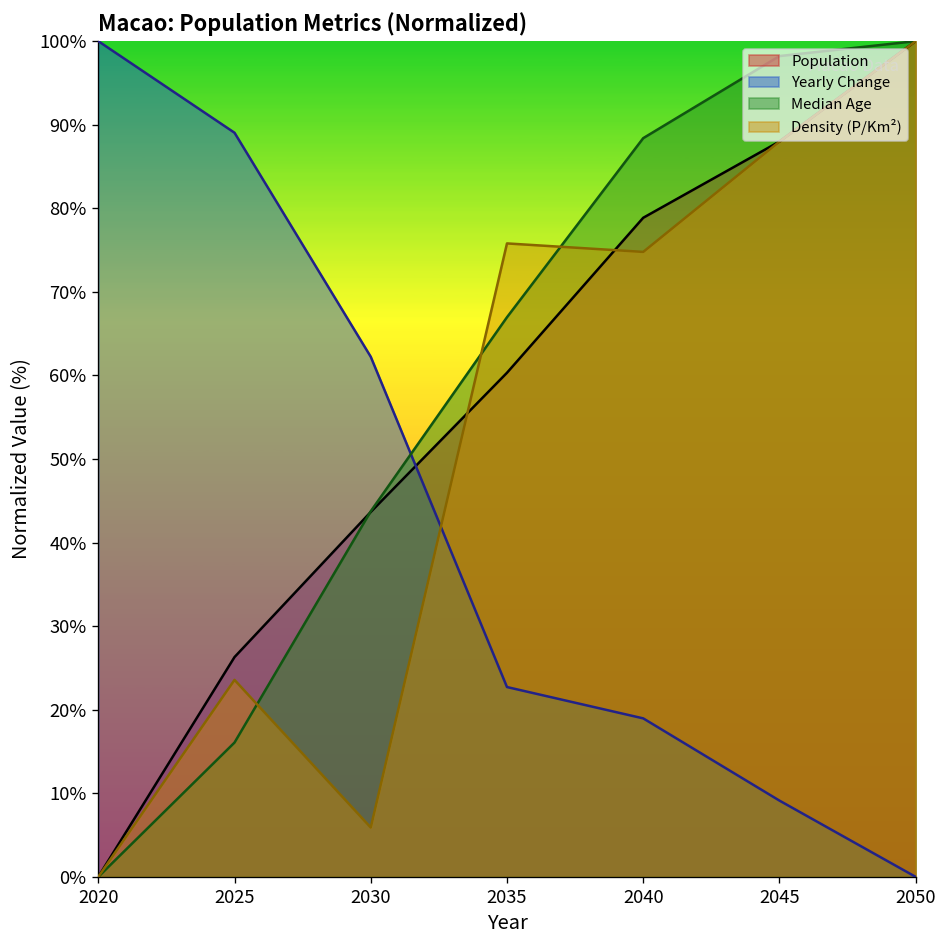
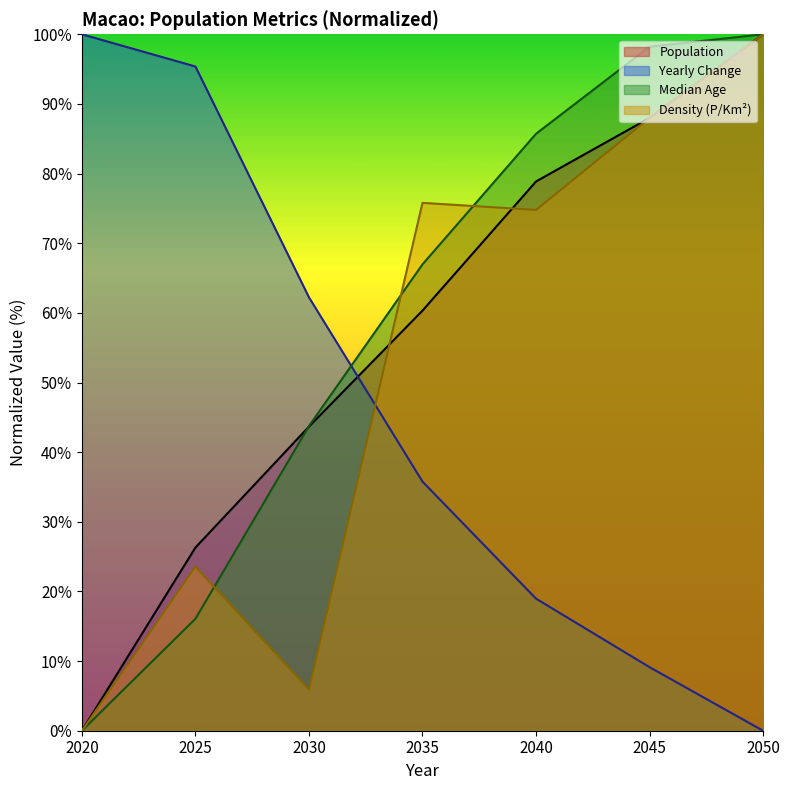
  {
    "Population": {
      "2025": "26%",
      "2035": "60%",
      "2040": "79%"
    },
    "Yearly Change": {
      "2020": "100%",
-     "2025": "89%",
+     "2025": "95%",
      "2030": "62%",
-     "2035": "23%",
+     "2035": "36%",
      "2040": "19%",
      "2045": "9%",
      "2050": "0%"
    },
    "Median Age": {
      "2025": "16%",
      "2035": "67%",
-     "2040": "88%"
+     "2040": "86%"
    },
    "Density (P/Km²)": {
      "2025": "24%",
      "2030": "6%",
      "2035": "76%",
      "2040": "75%"
    }
  }
